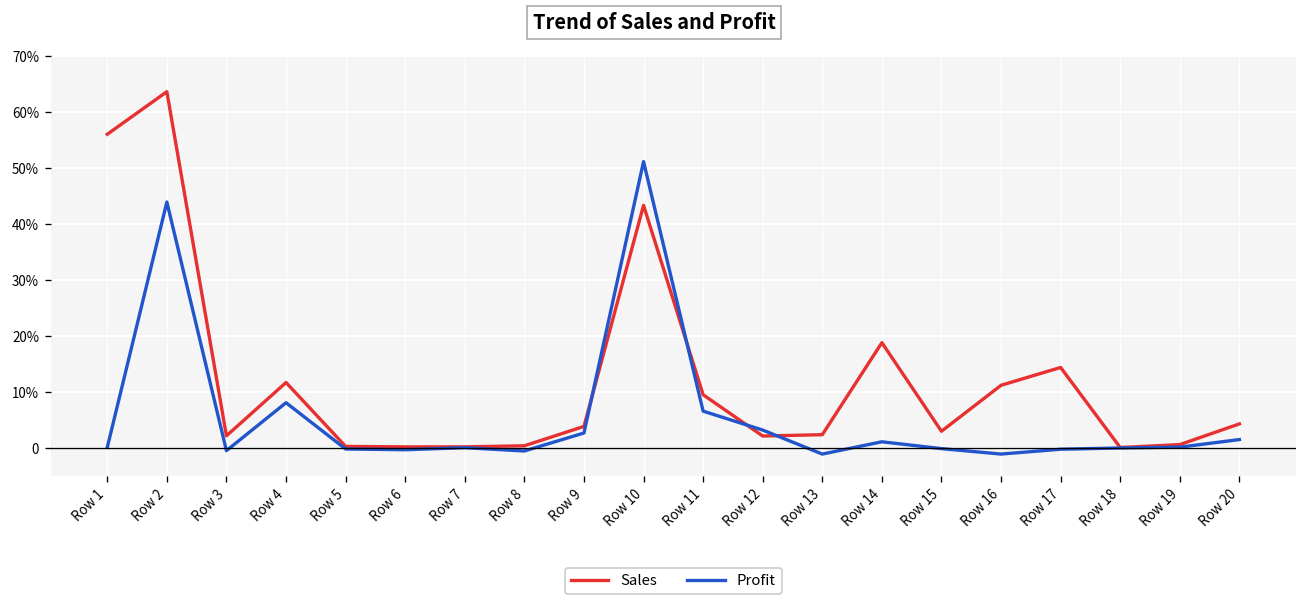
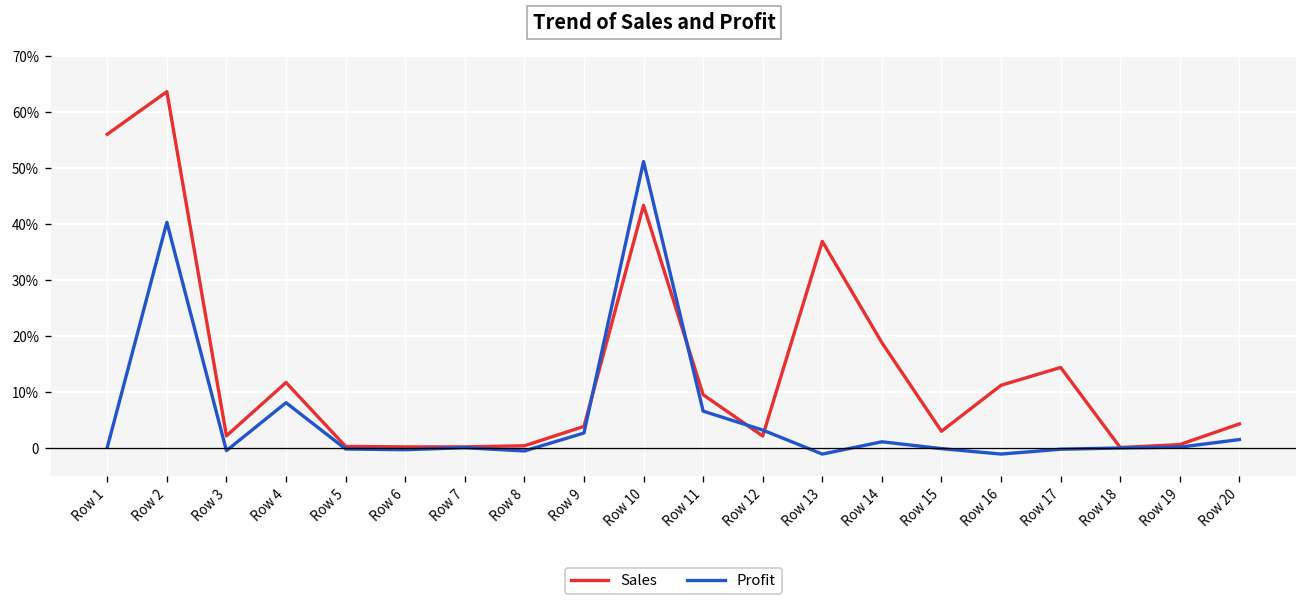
  {
    "Sales": {
      "Row 1": "56%",
      "Row 2": "64%",
      "Row 3": "2%",
      "Row 4": "12%",
      "Row 8": "0%",
      "Row 9": "4%",
      "Row 10": "43%",
      "Row 11": "9%",
      "Row 12": "2%",
-     "Row 13": "2%",
+     "Row 13": "37%",
      "Row 14": "19%",
      "Row 15": "3%",
      "Row 16": "11%",
      "Row 17": "14%",
      "Row 20": "4%"
    },
    "Profit": {
      "Row 1": "0%",
-     "Row 2": "44%",
+     "Row 2": "40%",
      "Row 3": "-1%",
      "Row 4": "8%",
      "Row 8": "-1%",
      "Row 9": "3%",
      "Row 10": "51%",
      "Row 11": "7%",
      "Row 12": "3%",
      "Row 13": "-1%",
      "Row 14": "1%",
      "Row 15": "0%",
      "Row 16": "-1%",
      "Row 17": "0%",
      "Row 20": "1%"
    }
  }
